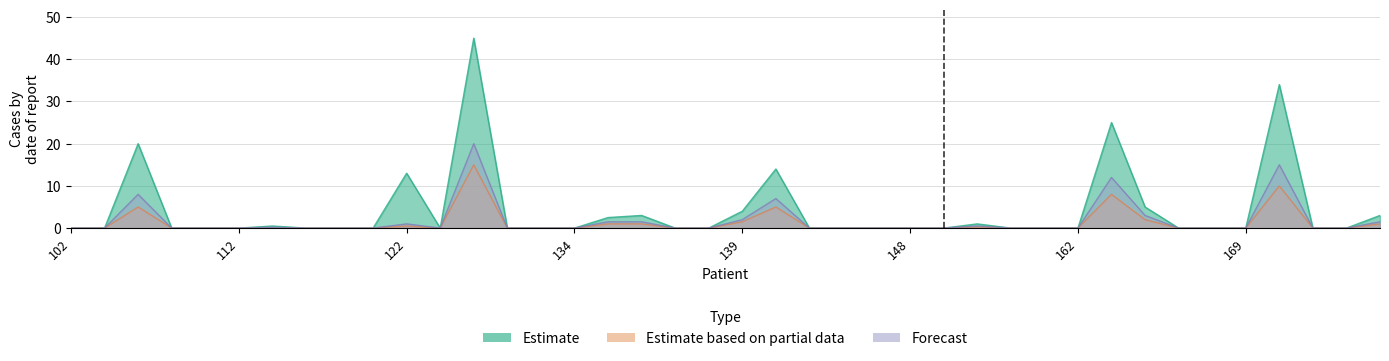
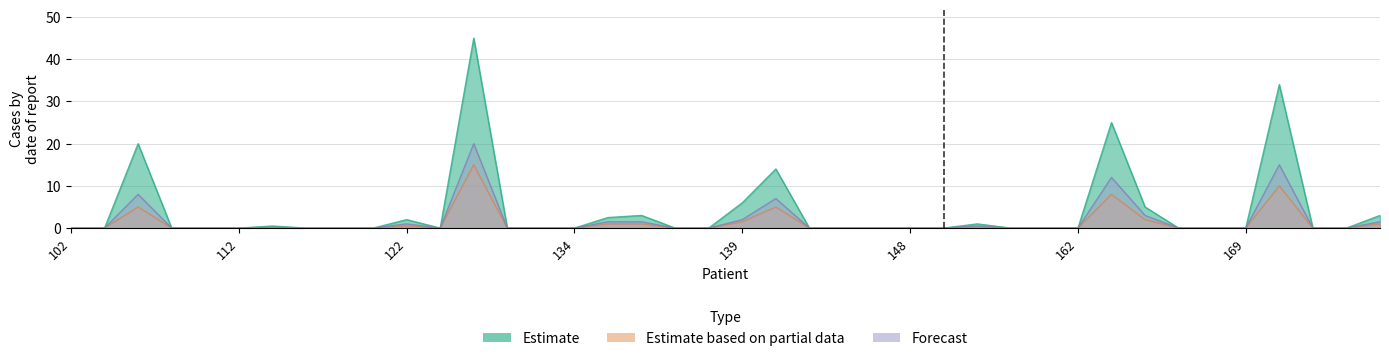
  {
    "Estimate": {
-     "122": 13,
-     "139": 4
+     "122": 2,
+     "139": 6
    }
  }
